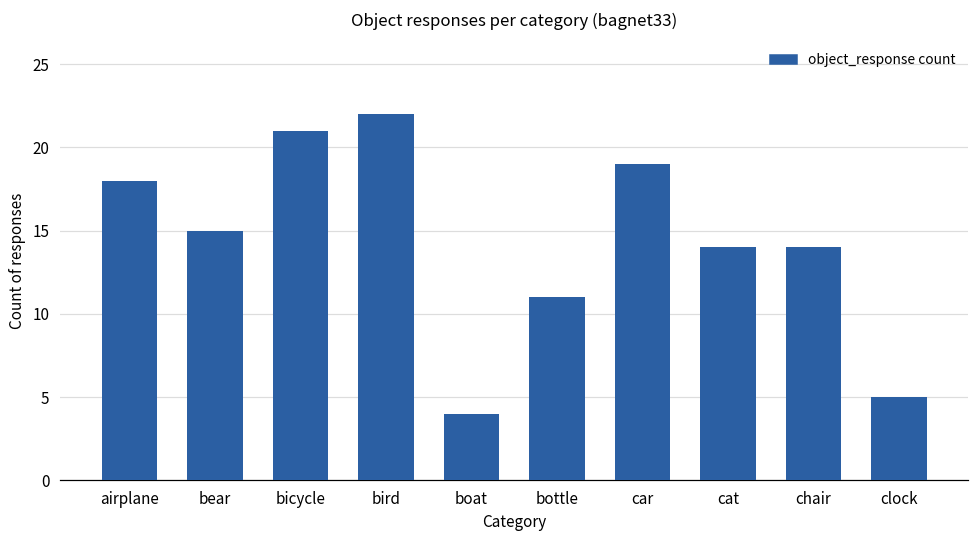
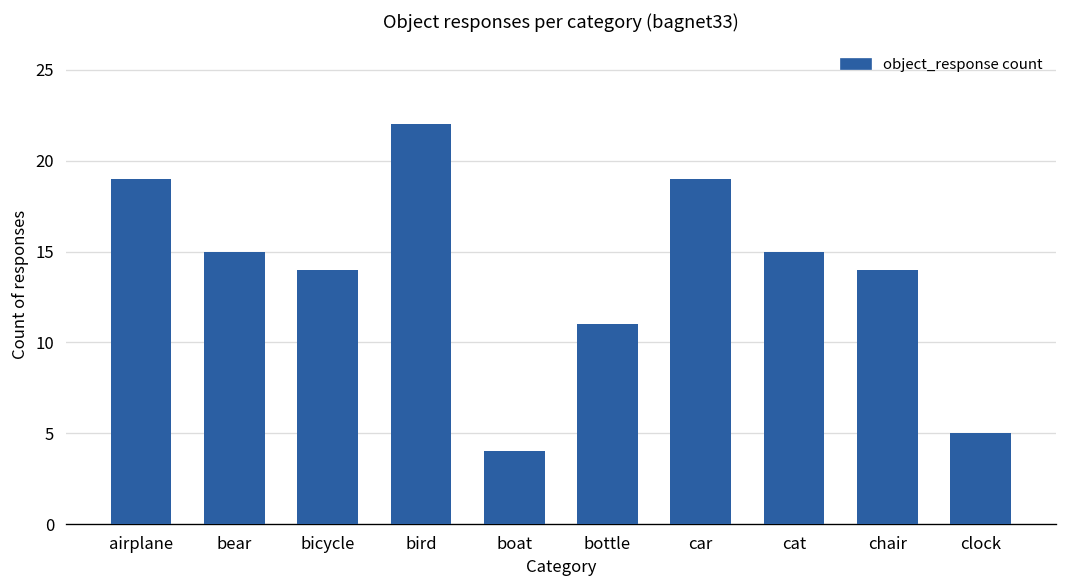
  {
-   "airplane": 18,
+   "airplane": 19,
    "bear": 15,
-   "bicycle": 21,
+   "bicycle": 14,
    "bird": 22,
    "boat": 4,
    "bottle": 11,
    "car": 19,
-   "cat": 14,
+   "cat": 15,
    "chair": 14,
    "clock": 5
  }
